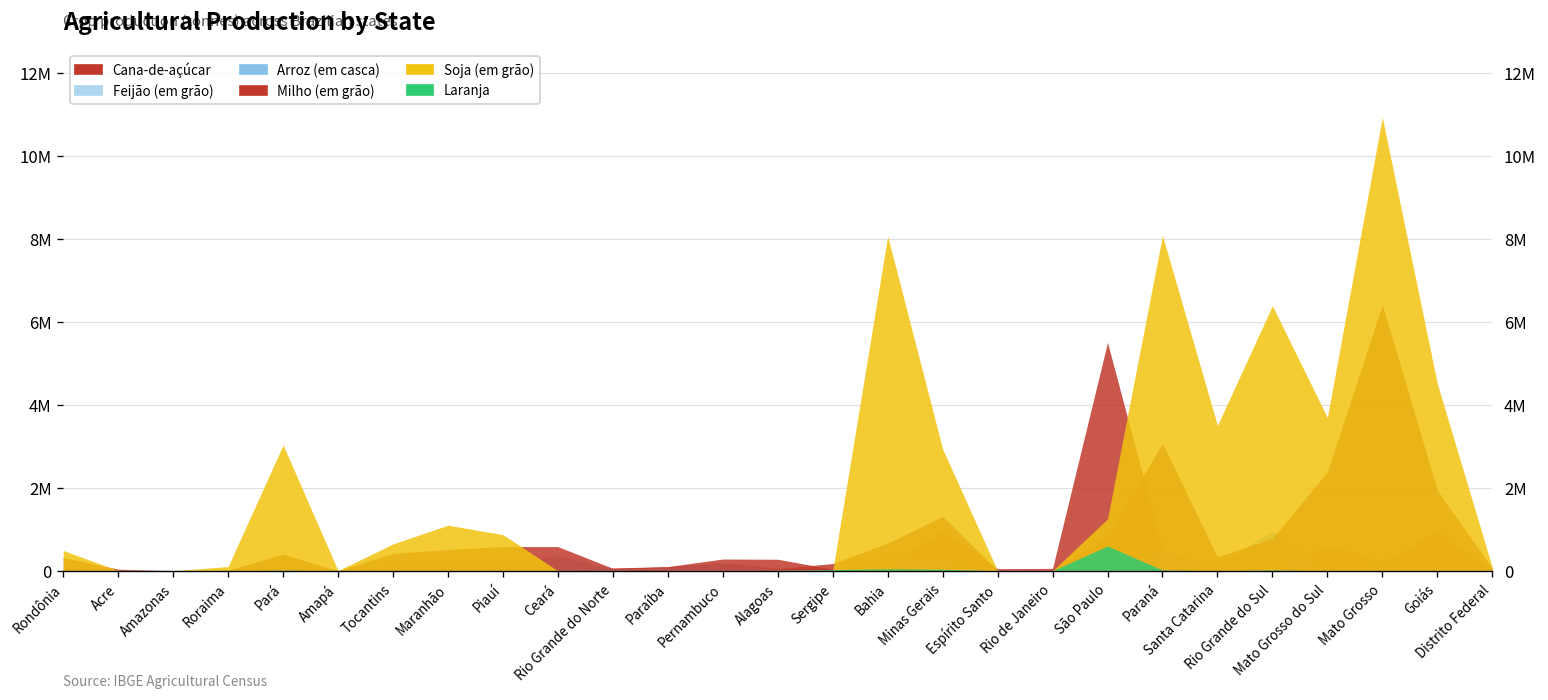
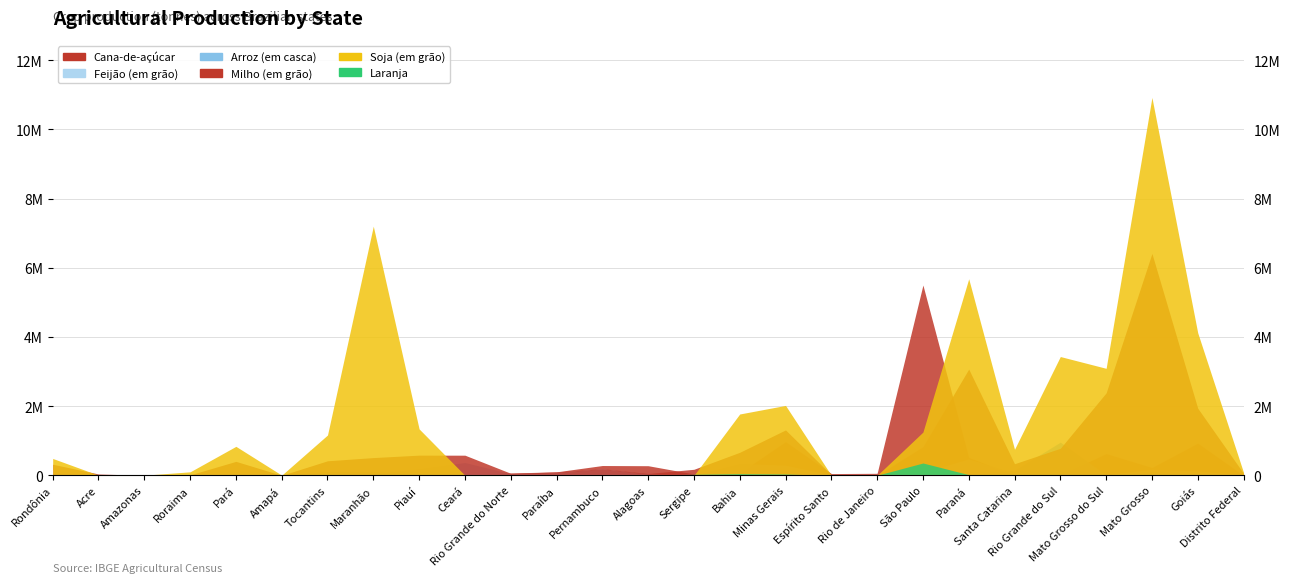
  {
    "Soja (em grão)": {
      "Rondônia": 500000,
      "Roraima": 100000,
-     "Pará": 3000000,
-     "Tocantins": 600000,
-     "Maranhão": 1100000,
-     "Piauí": 900000,
-     "Bahia": 8100000,
-     "Minas Gerais": 2900000,
+     "Pará": 800000,
+     "Tocantins": 1200000,
+     "Maranhão": 7200000,
+     "Piauí": 1300000,
+     "Bahia": 1800000,
+     "Minas Gerais": 2000000,
      "São Paulo": 1300000,
-     "Paraná": 8100000,
-     "Santa Catarina": 3500000,
-     "Rio Grande do Sul": 6400000,
-     "Mato Grosso do Sul": 3700000,
+     "Paraná": 5700000,
+     "Santa Catarina": 800000,
+     "Rio Grande do Sul": 3400000,
+     "Mato Grosso do Sul": 3100000,
      "Mato Grosso": 10900000,
-     "Goiás": 4500000
+     "Goiás": 4100000
    },
    "Laranja": {
-     "São Paulo": 600000,
+     "São Paulo": 400000,
      "Mato Grosso": 0
    }
  }
